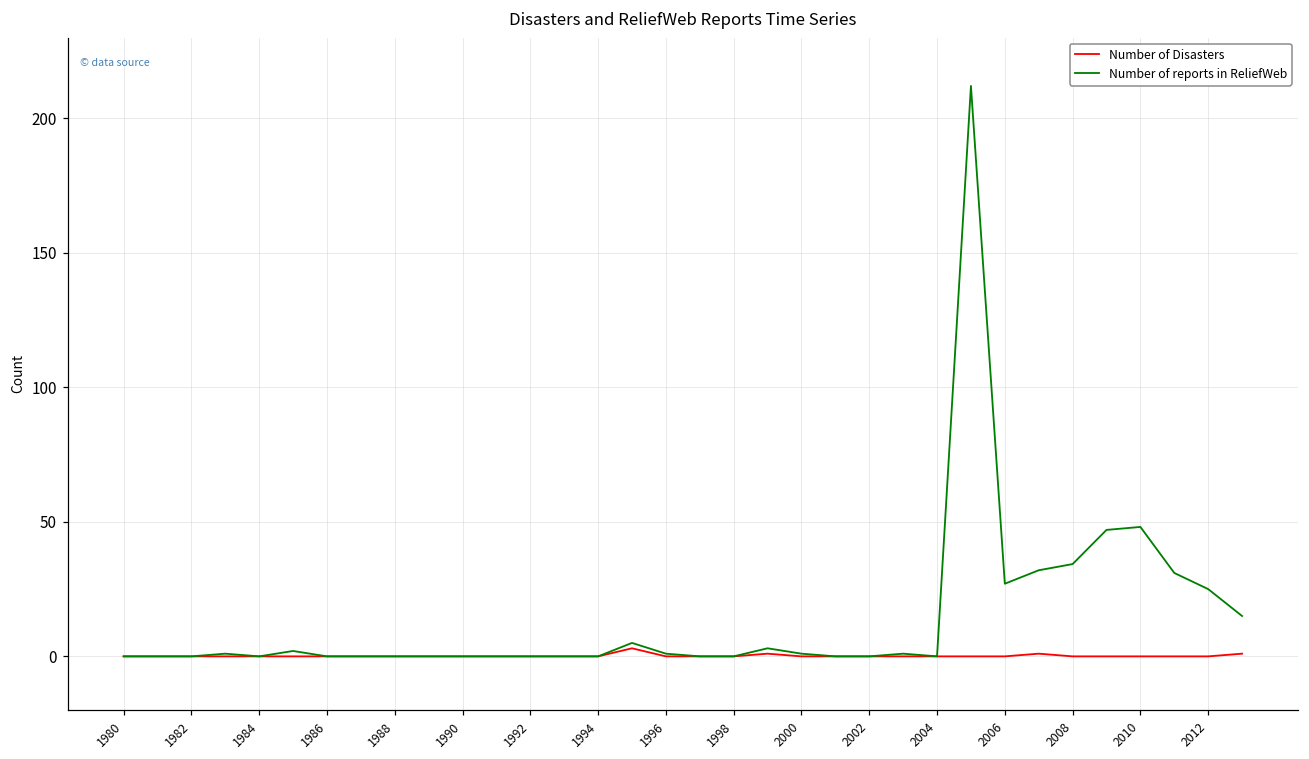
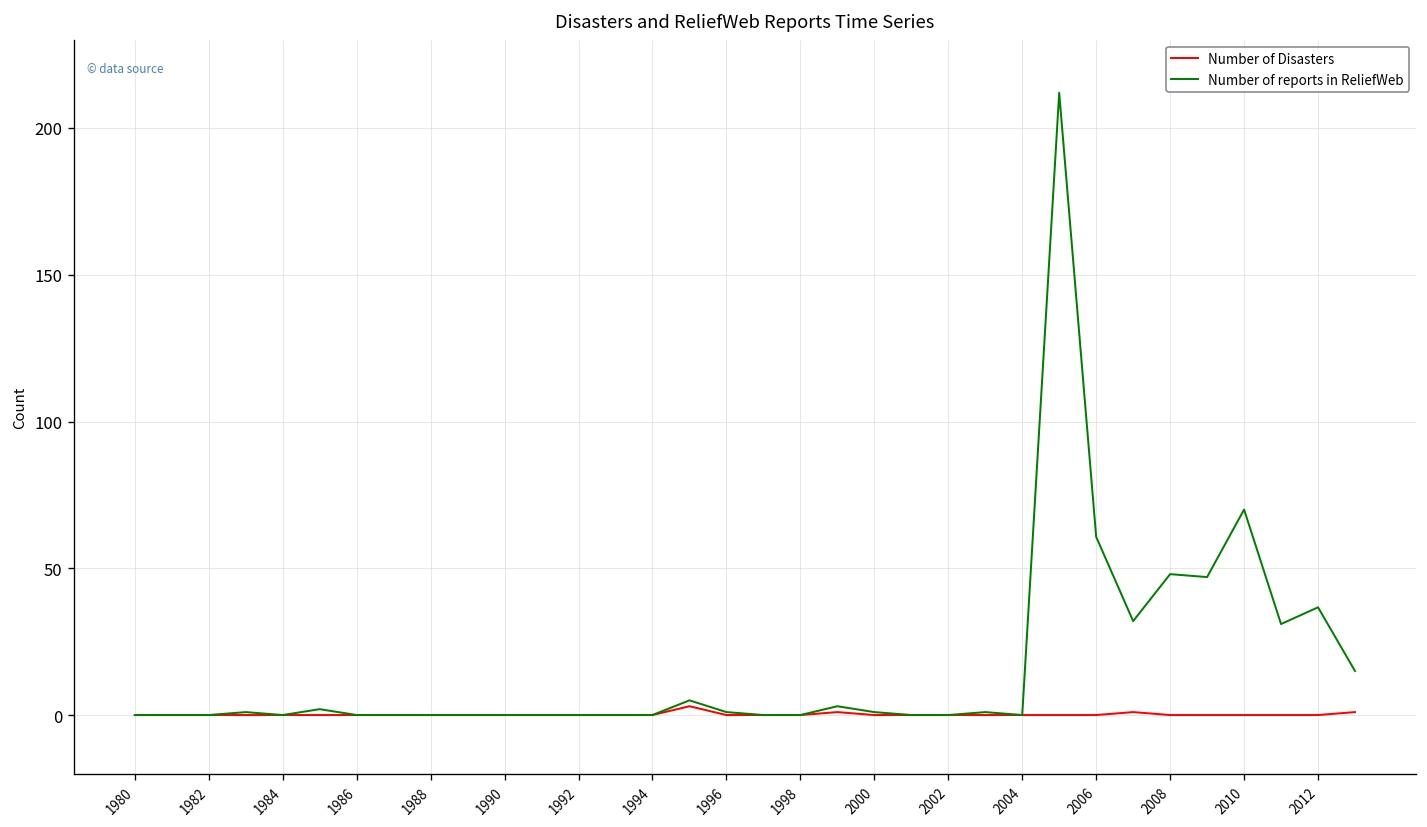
  {
    "Number of Disasters": {
      "2006": 0,
      "2008": 0,
      "2010": 0,
      "2012": 0
    },
    "Number of reports in ReliefWeb": {
-     "2006": 27,
-     "2008": 34,
-     "2010": 48,
-     "2012": 25
+     "2006": 61,
+     "2008": 48,
+     "2010": 70,
+     "2012": 37
    }
  }
